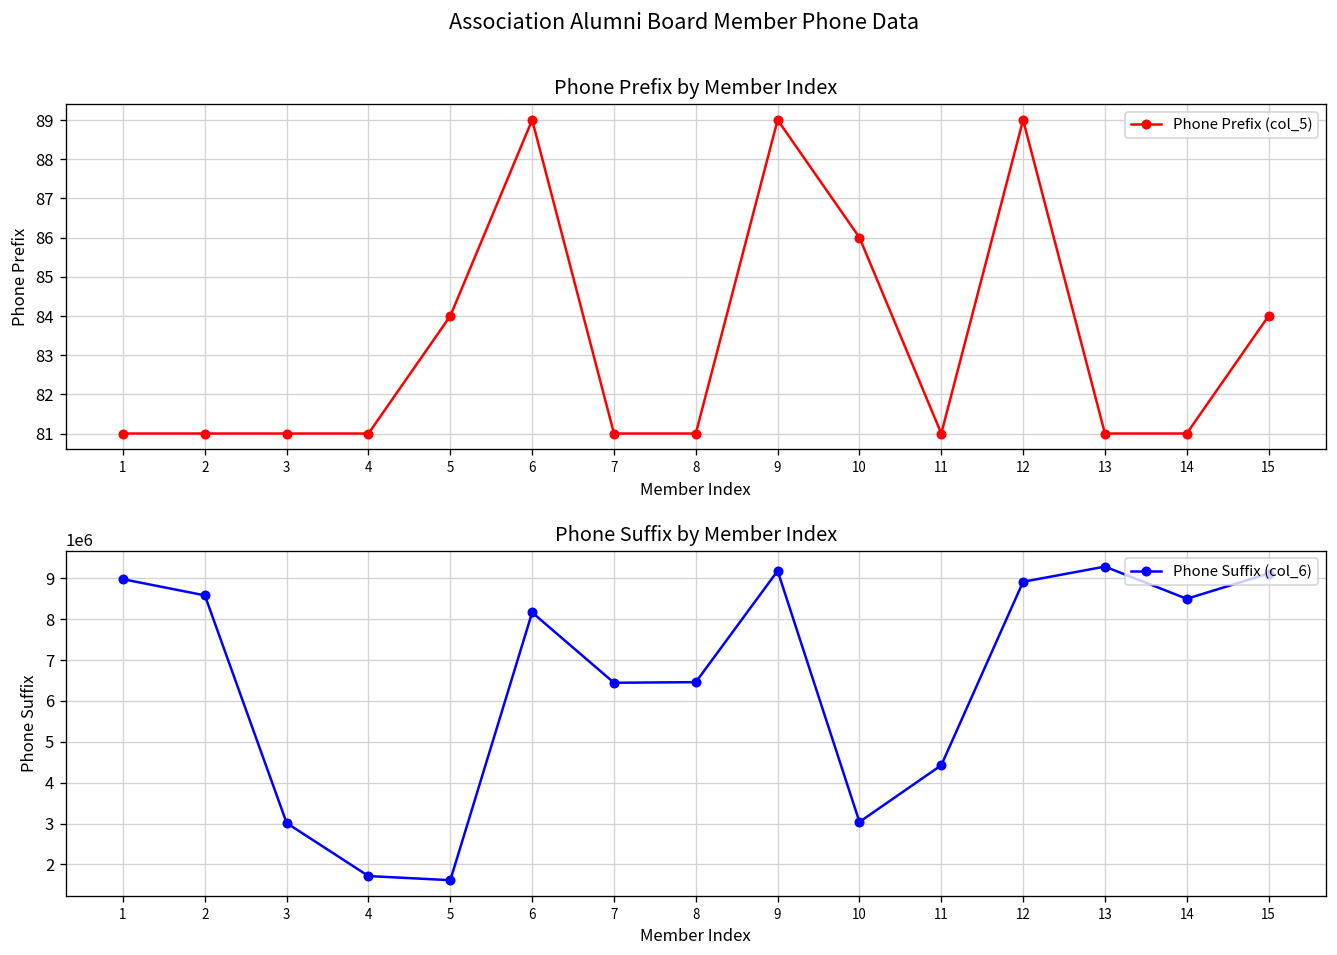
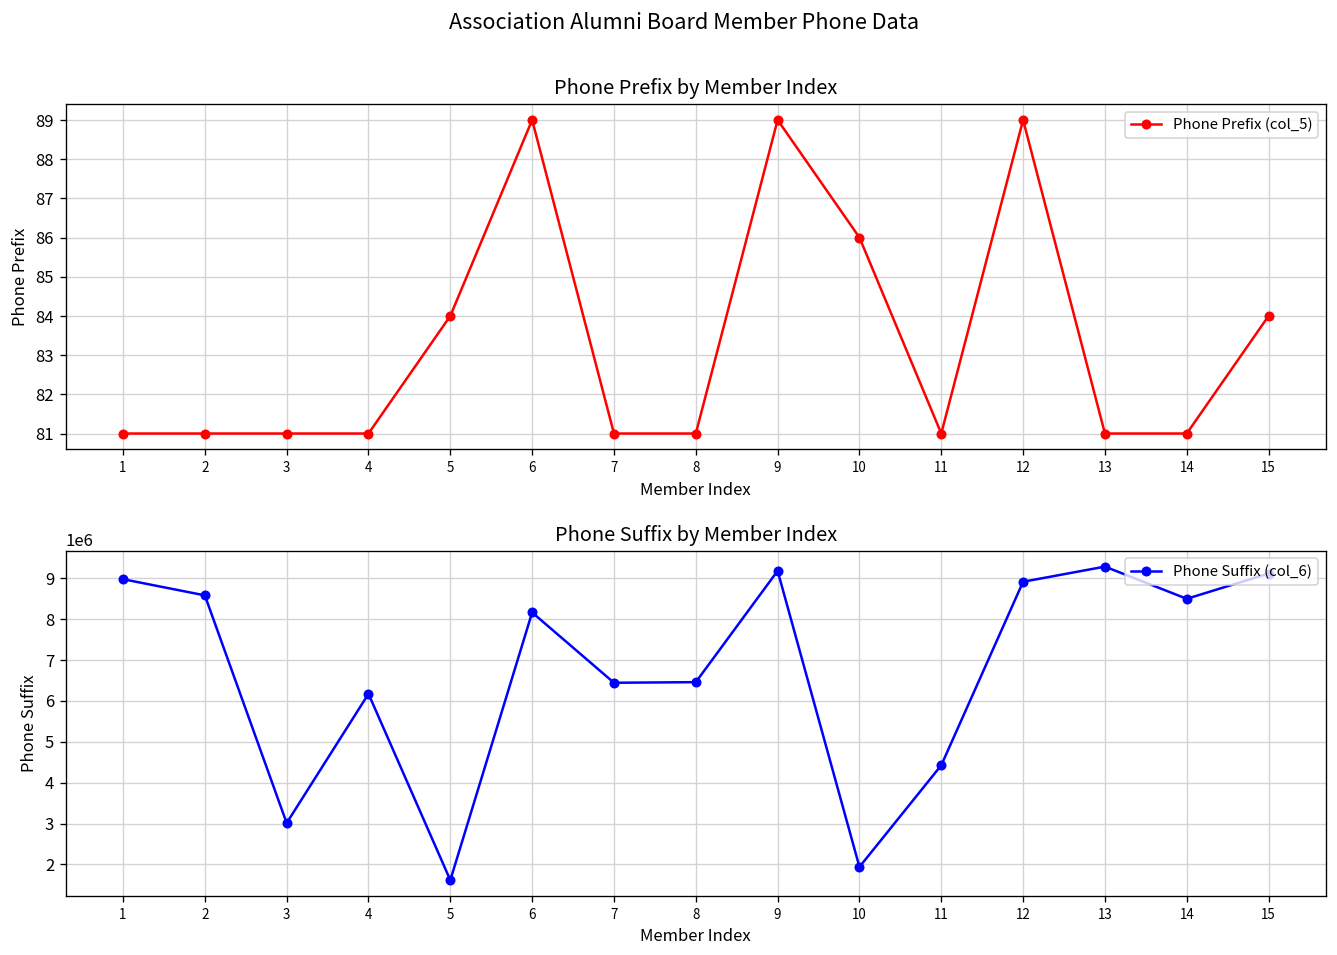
  {
    "Phone Prefix by Member Index": {
      "1": 81.0,
      "2": 81.0,
      "3": 81.0,
      "4": 81.0,
      "5": 84.0,
      "6": 89.0,
      "7": 81.0,
      "8": 81.0,
      "9": 89.0,
      "10": 86.0,
      "11": 81.0,
      "12": 89.0,
      "13": 81.0,
      "14": 81.0,
      "15": 84.0
    },
    "Phone Suffix by Member Index": {
      "1": 9000000,
      "2": 8600000,
      "3": 3000000,
-     "4": 1700000,
+     "4": 6200000,
      "5": 1600000,
      "6": 8200000,
      "7": 6400000,
      "8": 6500000,
      "9": 9200000,
-     "10": 3000000,
+     "10": 1900000,
      "11": 4400000,
      "12": 8900000,
      "13": 9300000,
      "14": 8500000
    }
  }
